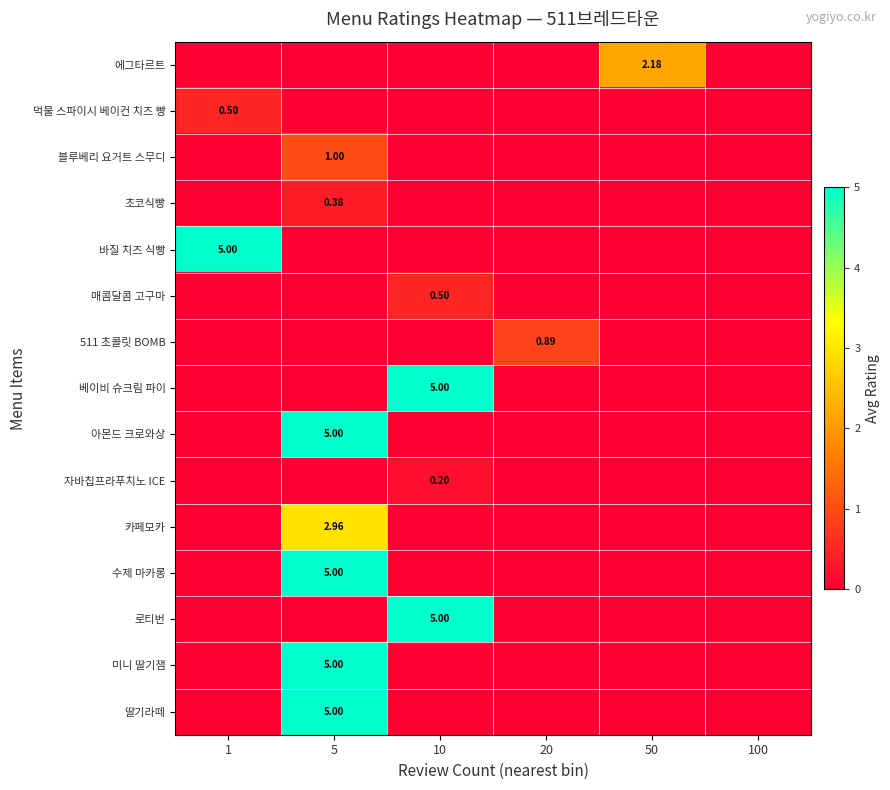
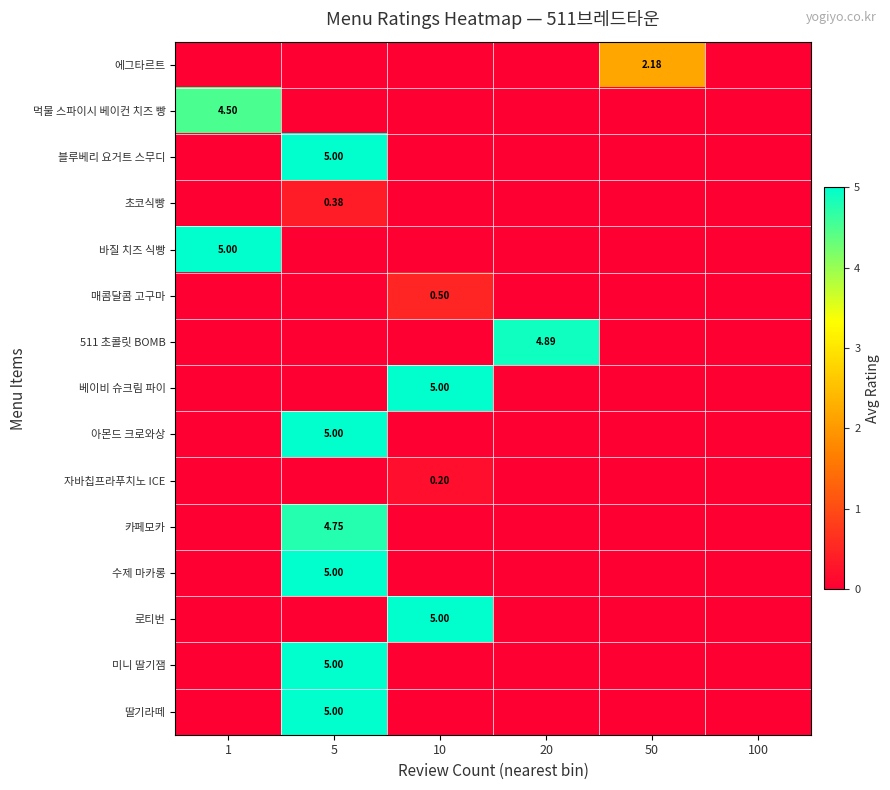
  {
    "에그타르트": {
      "50": 2.18
    },
    "먹물 스파이시 베이컨 치즈 빵": {
-     "1": 0.50
+     "1": 4.50
    },
    "블루베리 요거트 스무디": {
-     "5": 1.00
+     "5": 5.00
    },
    "초코식빵": {
      "5": 0.38
    },
    "바질 치즈 식빵": {
      "1": 5.00
    },
    "매콤달콤 고구마": {
      "10": 0.50
    },
    "511 초콜릿 BOMB": {
-     "20": 0.89
+     "20": 4.89
    },
    "베이비 슈크림 파이": {
      "10": 5.00
    },
    "아몬드 크로와상": {
      "5": 5.00
    },
    "자바칩프라푸치노 ICE": {
      "10": 0.20
    },
    "카페모카": {
-     "5": 2.96
+     "5": 4.75
    },
    "수제 마카롱": {
      "5": 5.00
    },
    "로티번": {
      "10": 5.00
    },
    "미니 딸기잼": {
      "5": 5.00
    },
    "딸기라떼": {
      "5": 5.00
    }
  }
